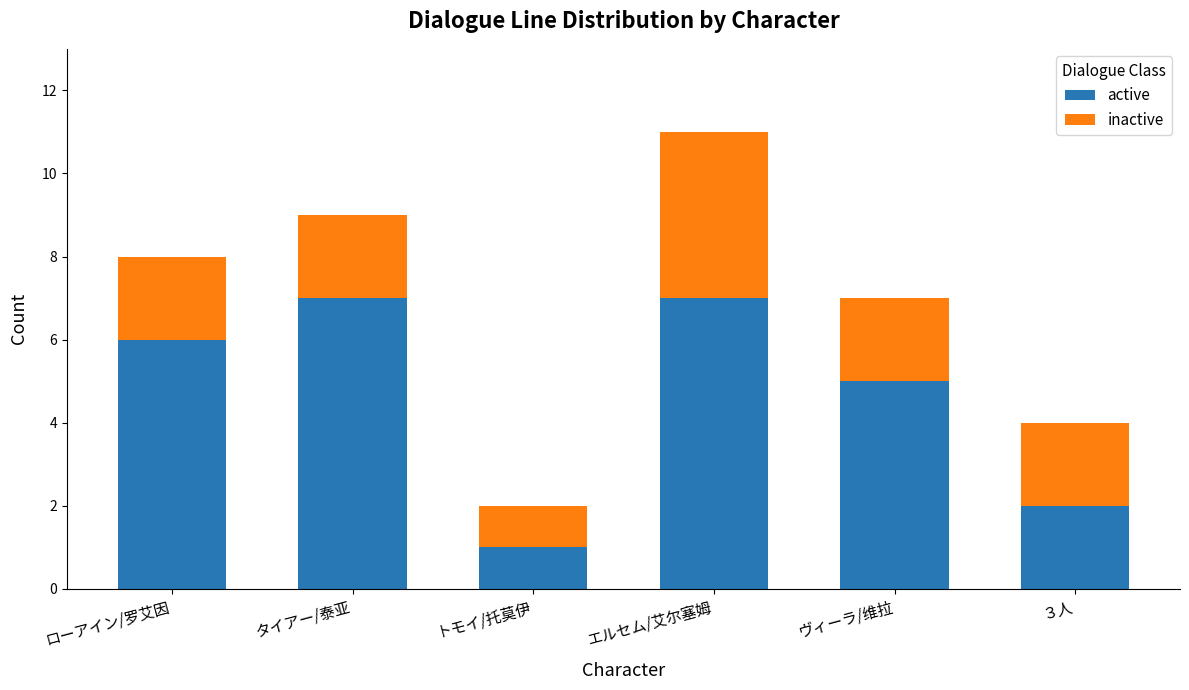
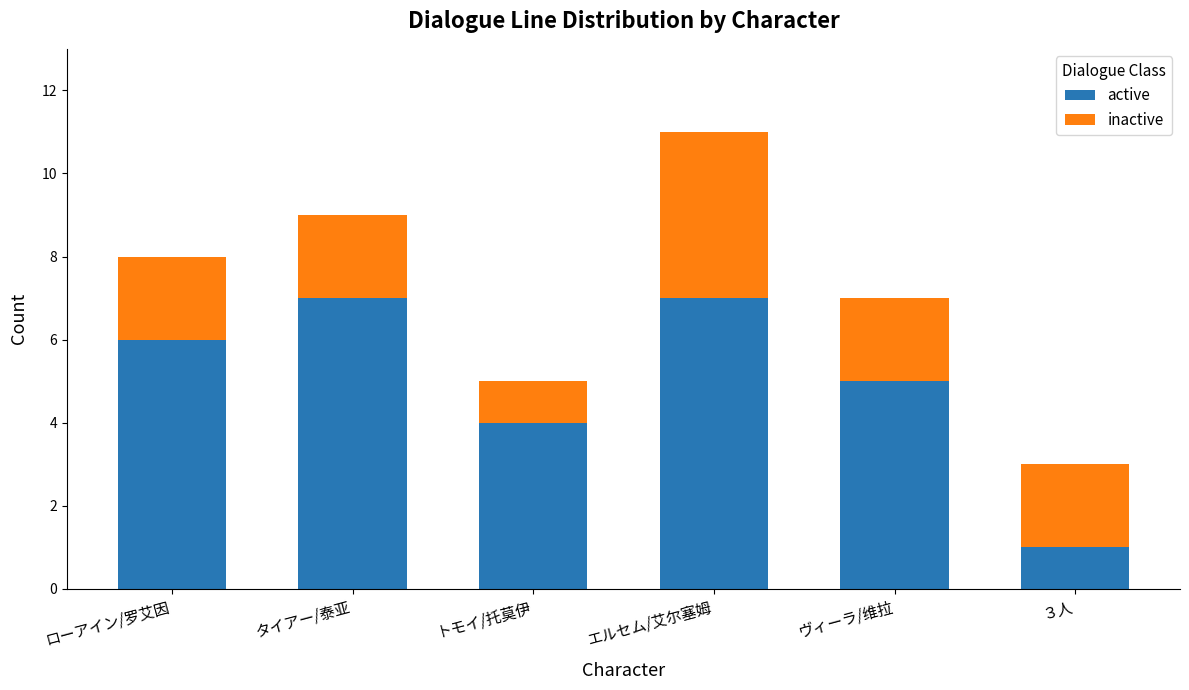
  {
    "active": {
      "ローアイン/罗艾因": 6,
      "タイアー/泰亚": 7,
-     "トモイ/托莫伊": 1,
+     "トモイ/托莫伊": 4,
      "エルセム/艾尔塞姆": 7,
      "ヴィーラ/维拉": 5,
-     "３人": 2
+     "３人": 1
    },
    "inactive": {
      "ローアイン/罗艾因": 2,
      "タイアー/泰亚": 2,
      "トモイ/托莫伊": 1,
      "エルセム/艾尔塞姆": 4,
      "ヴィーラ/维拉": 2,
      "３人": 2
    }
  }
